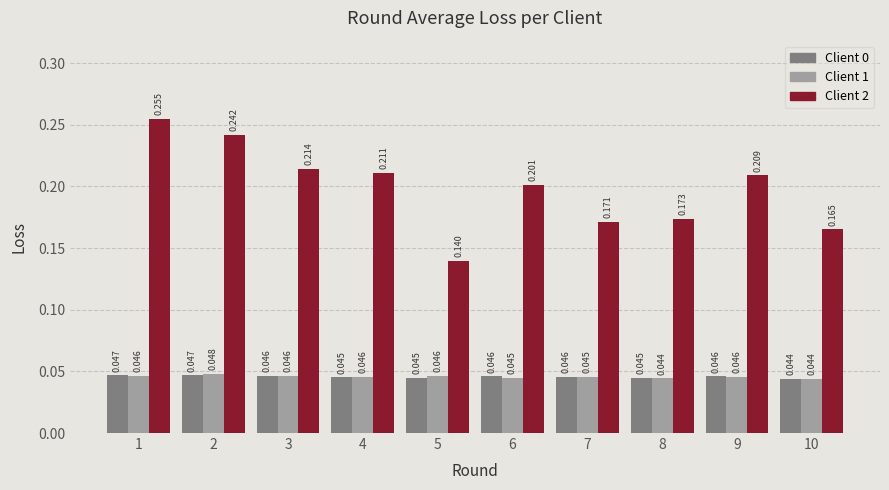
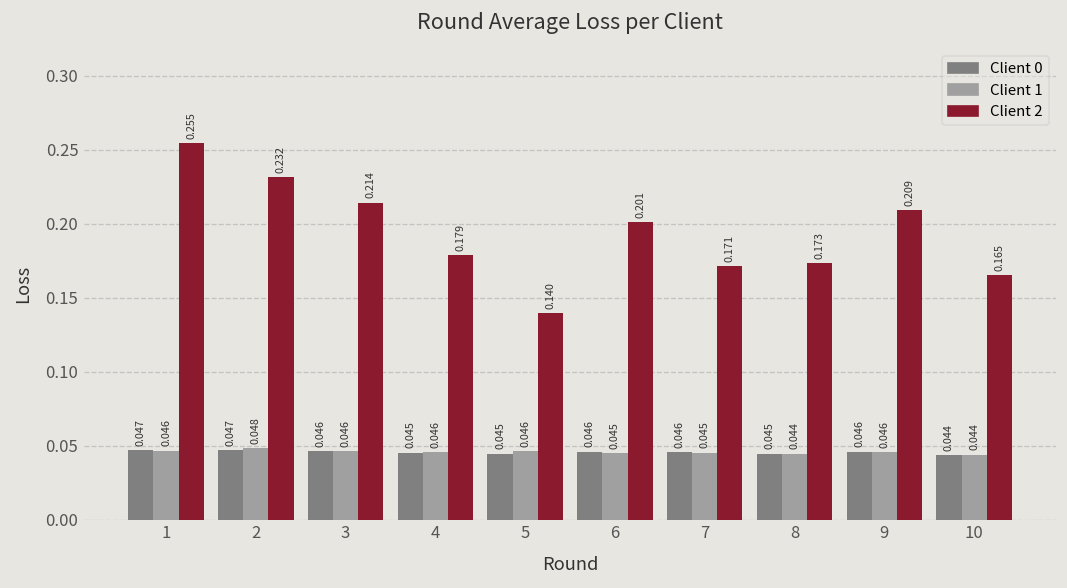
  {
    "Client 2": {
      "1": 0.255,
-     "2": 0.242,
+     "2": 0.232,
      "3": 0.214,
-     "4": 0.211,
+     "4": 0.179,
      "5": 0.140,
      "6": 0.201,
      "7": 0.171,
      "8": 0.173,
      "9": 0.209,
      "10": 0.165
    }
  }
